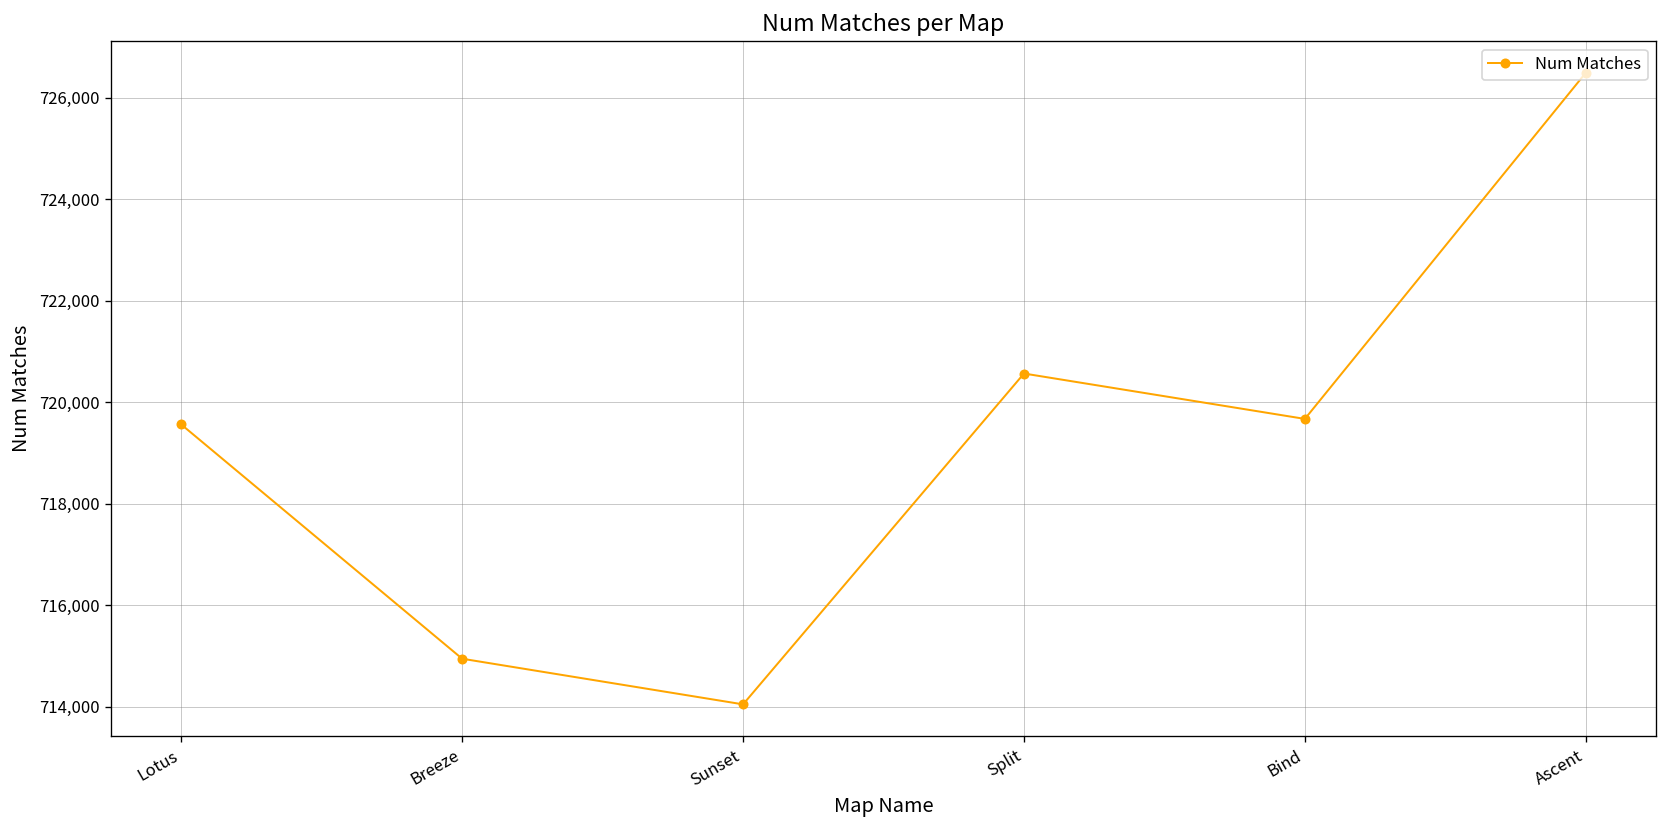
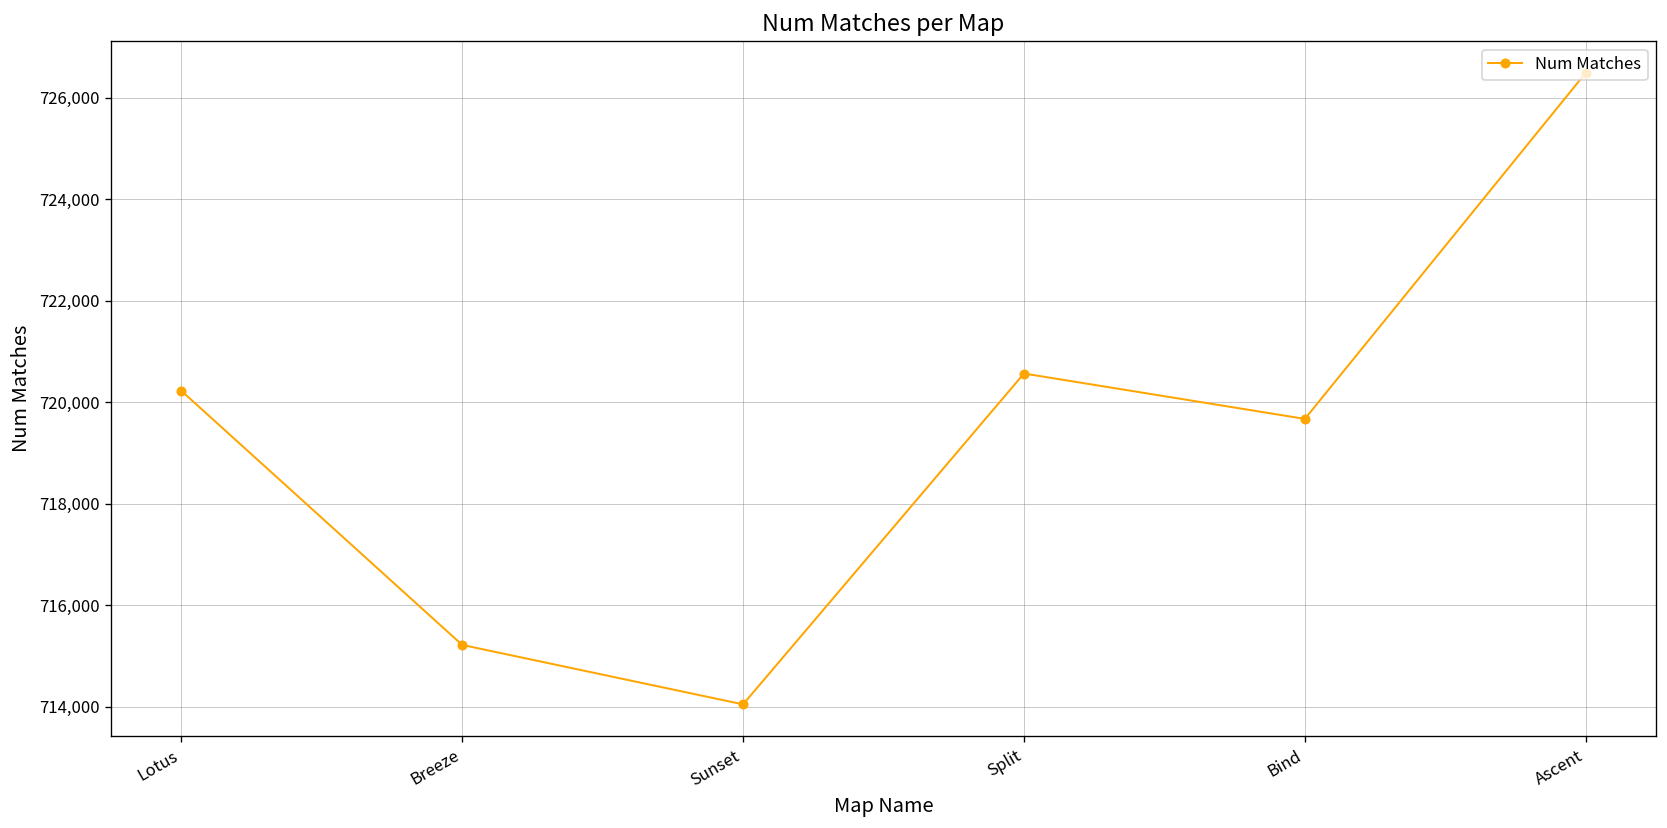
  {
-   "Lotus": "719,600",
-   "Breeze": "714,900",
+   "Lotus": "720,200",
+   "Breeze": "715,200",
    "Sunset": "714,000",
    "Split": "720,600",
    "Bind": "719,700"
  }
